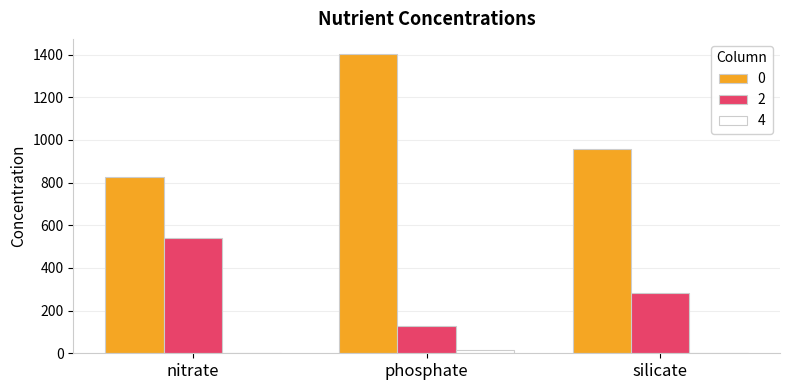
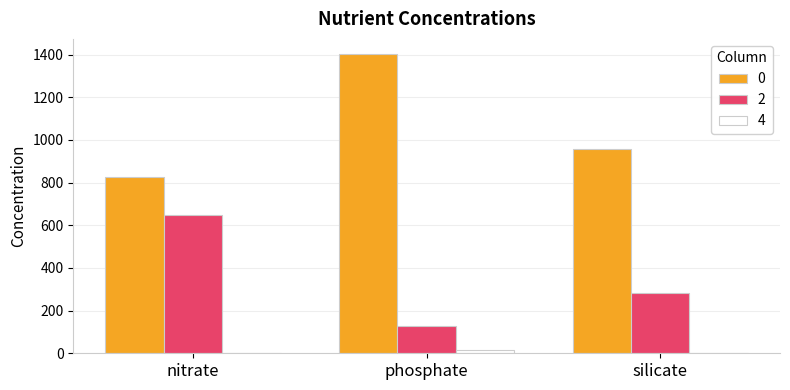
  {
    "0": {
      "nitrate": 830,
      "phosphate": 1400,
      "silicate": 960
    },
    "2": {
-     "nitrate": 540,
+     "nitrate": 650,
      "phosphate": 130,
      "silicate": 280
    },
    "4": {
      "nitrate": 0,
      "phosphate": 20,
      "silicate": 0
    }
  }
